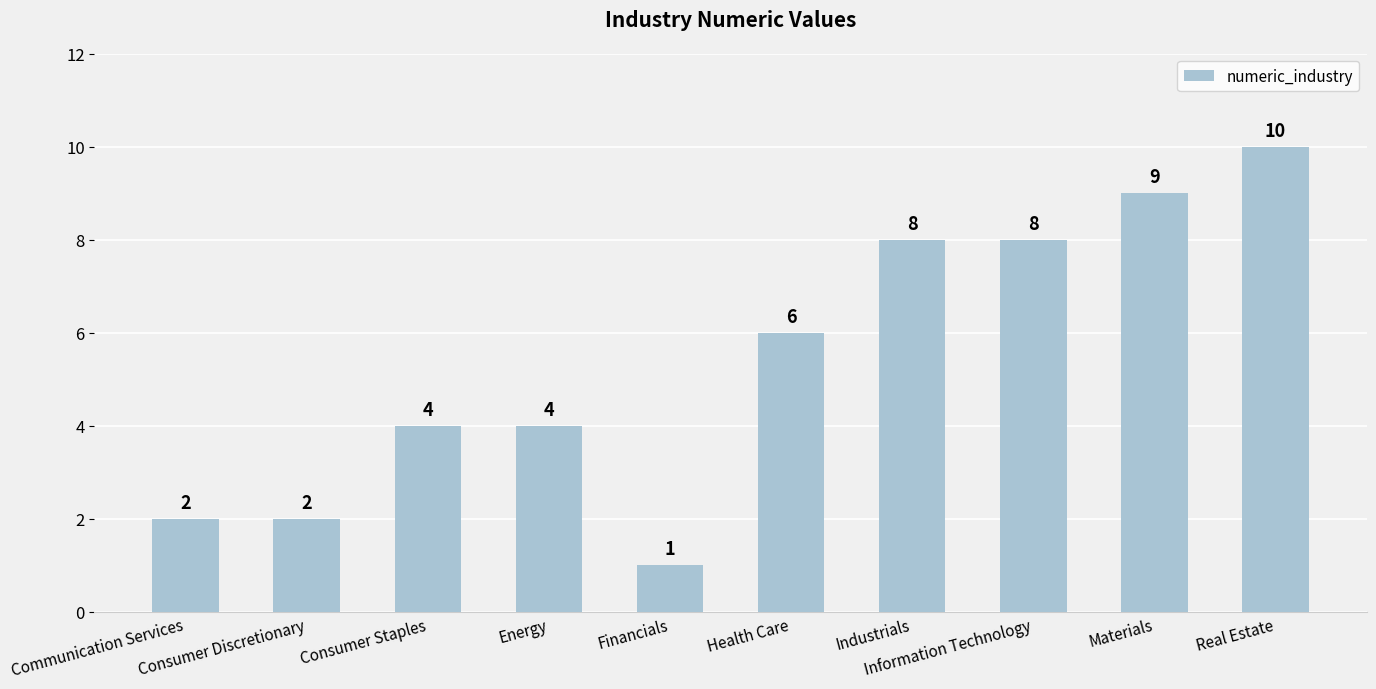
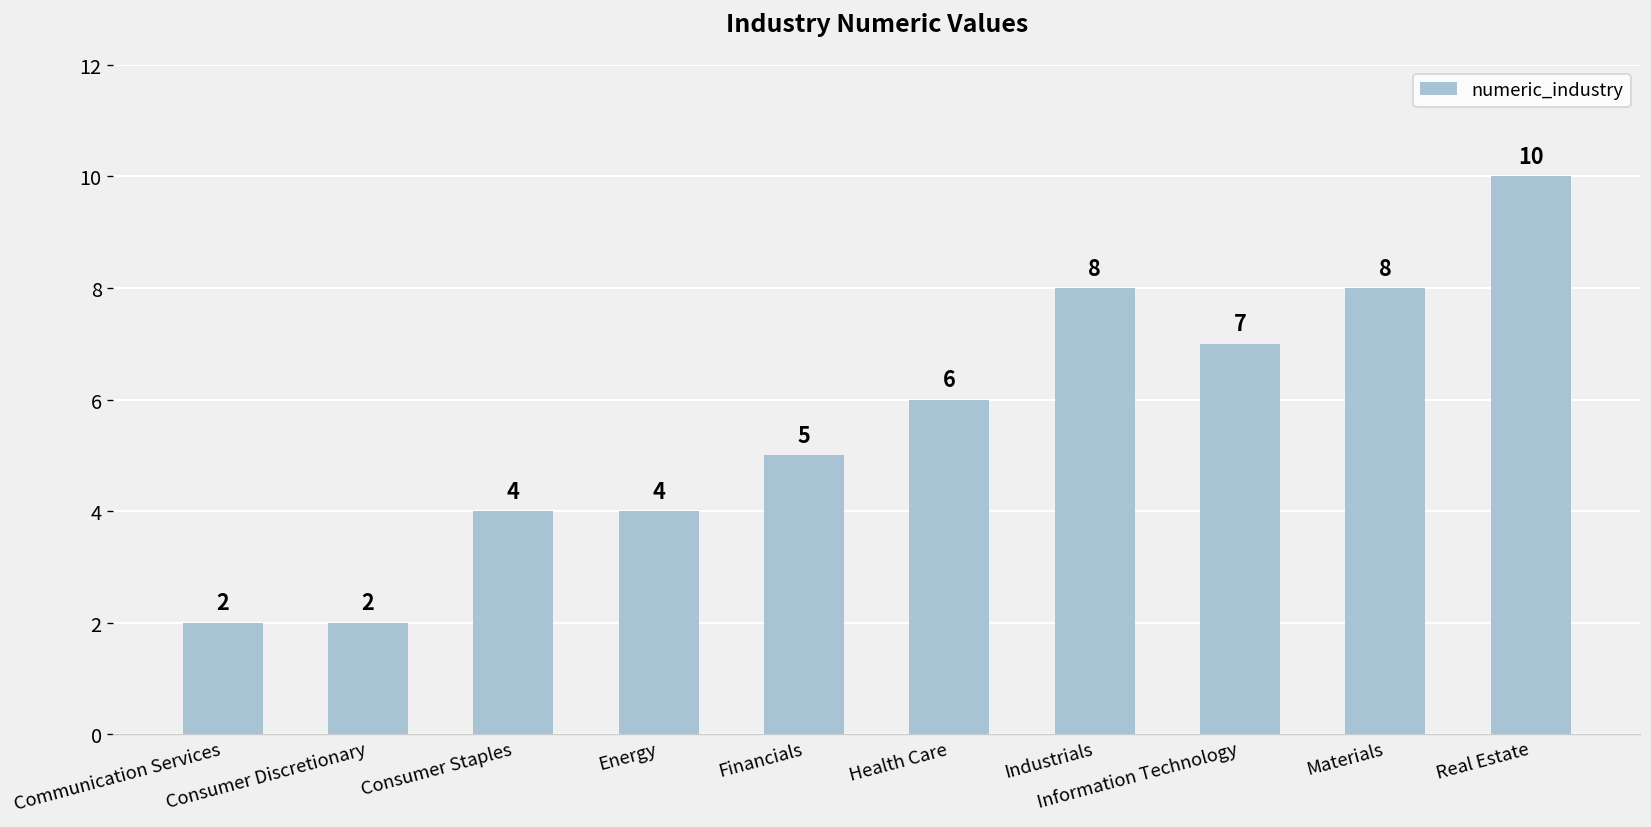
  {
    "Communication Services": 2,
    "Consumer Discretionary": 2,
    "Consumer Staples": 4,
    "Energy": 4,
-   "Financials": 1,
+   "Financials": 5,
    "Health Care": 6,
    "Industrials": 8,
-   "Information Technology": 8,
-   "Materials": 9,
+   "Information Technology": 7,
+   "Materials": 8,
    "Real Estate": 10
  }
